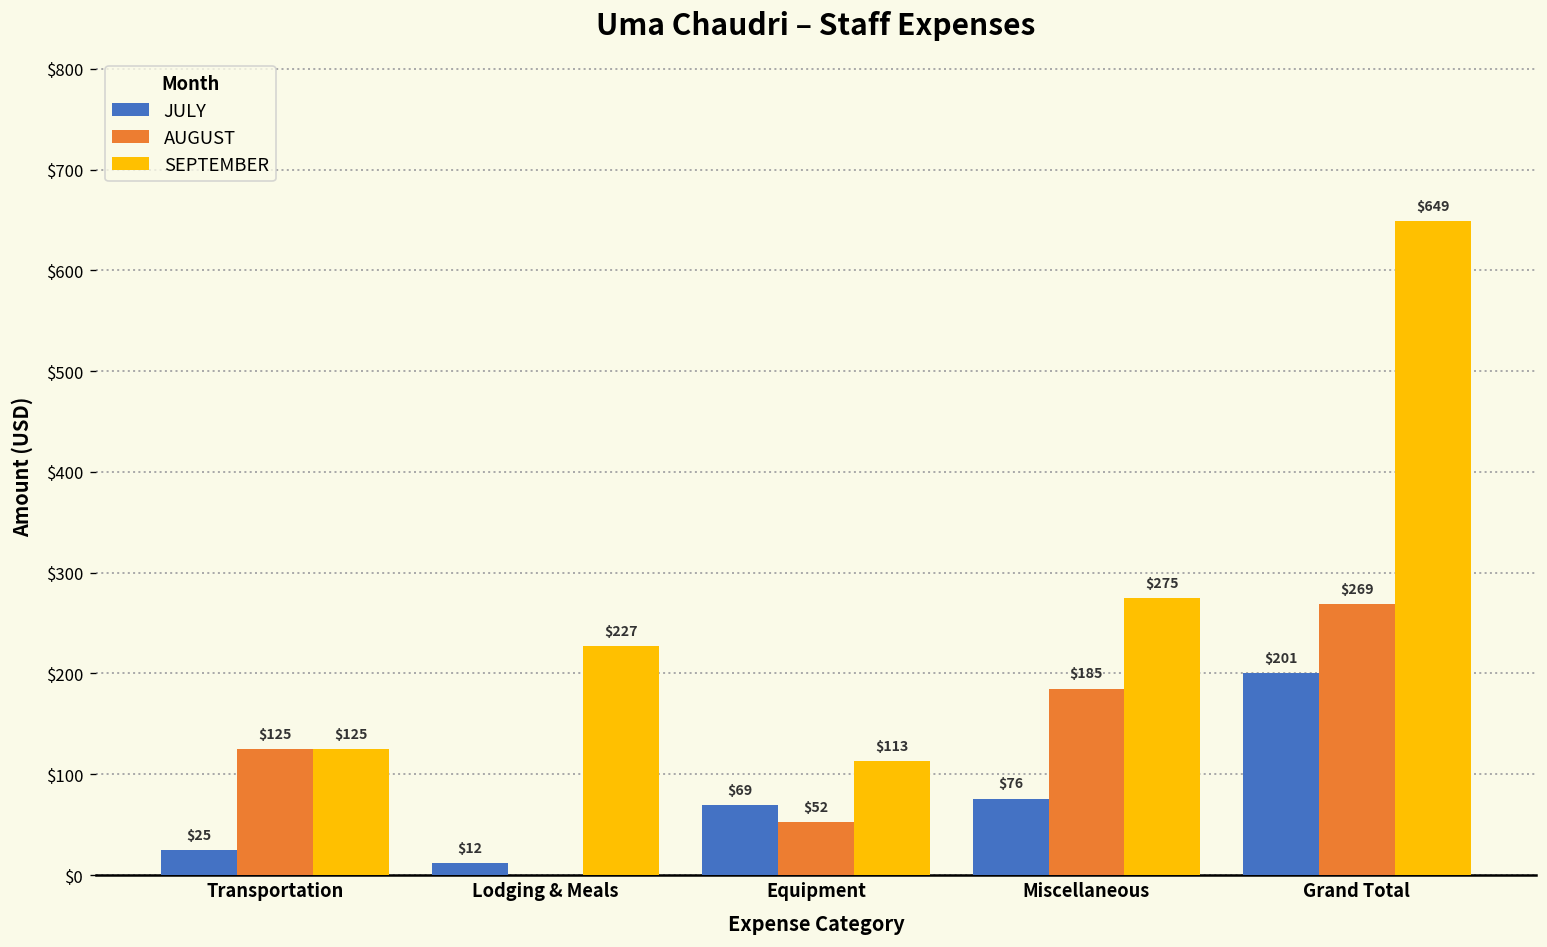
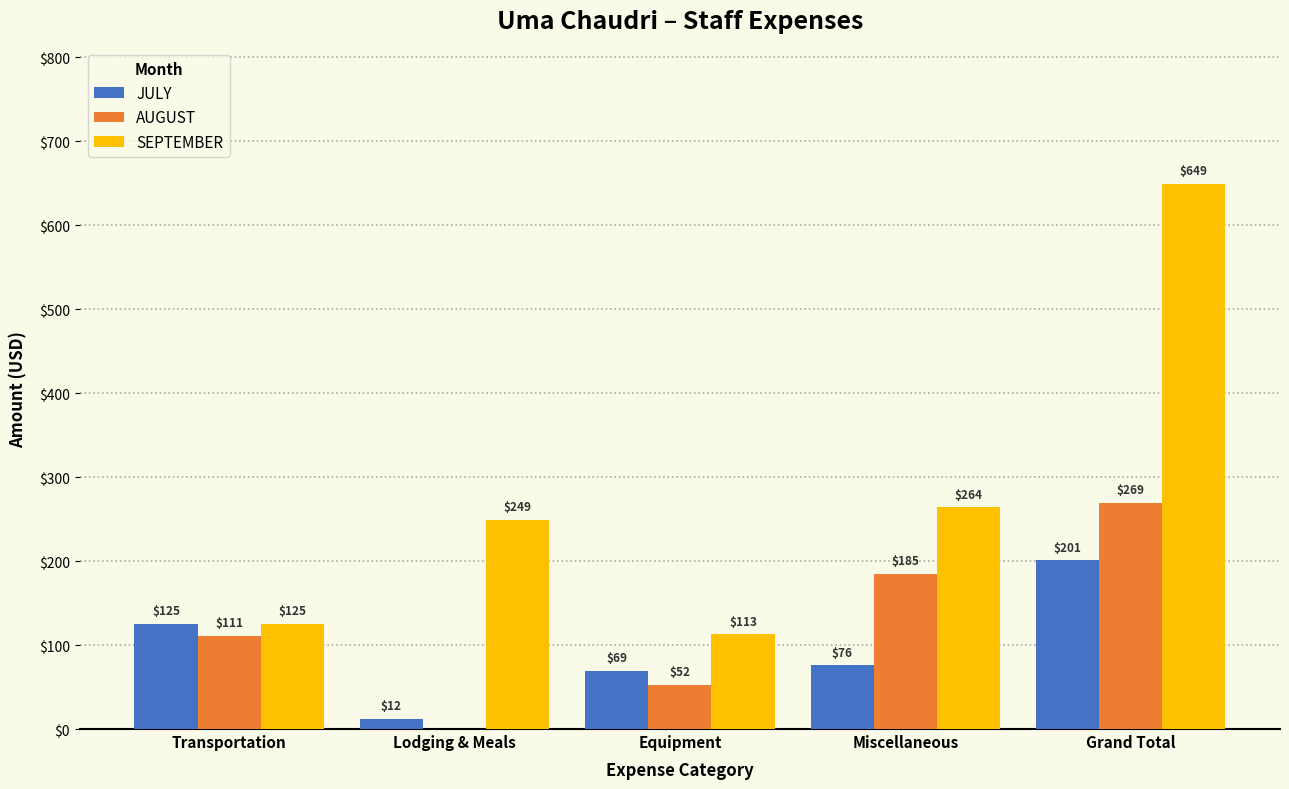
  {
    "JULY": {
-     "Transportation": "$25",
+     "Transportation": "$125",
      "Lodging & Meals": "$12",
      "Equipment": "$69",
      "Miscellaneous": "$76",
      "Grand Total": "$201"
    },
    "AUGUST": {
-     "Transportation": "$125",
+     "Transportation": "$111",
      "Equipment": "$52",
      "Miscellaneous": "$185",
      "Grand Total": "$269"
    },
    "SEPTEMBER": {
      "Transportation": "$125",
-     "Lodging & Meals": "$227",
+     "Lodging & Meals": "$249",
      "Equipment": "$113",
-     "Miscellaneous": "$275",
+     "Miscellaneous": "$264",
      "Grand Total": "$649"
    }
  }
